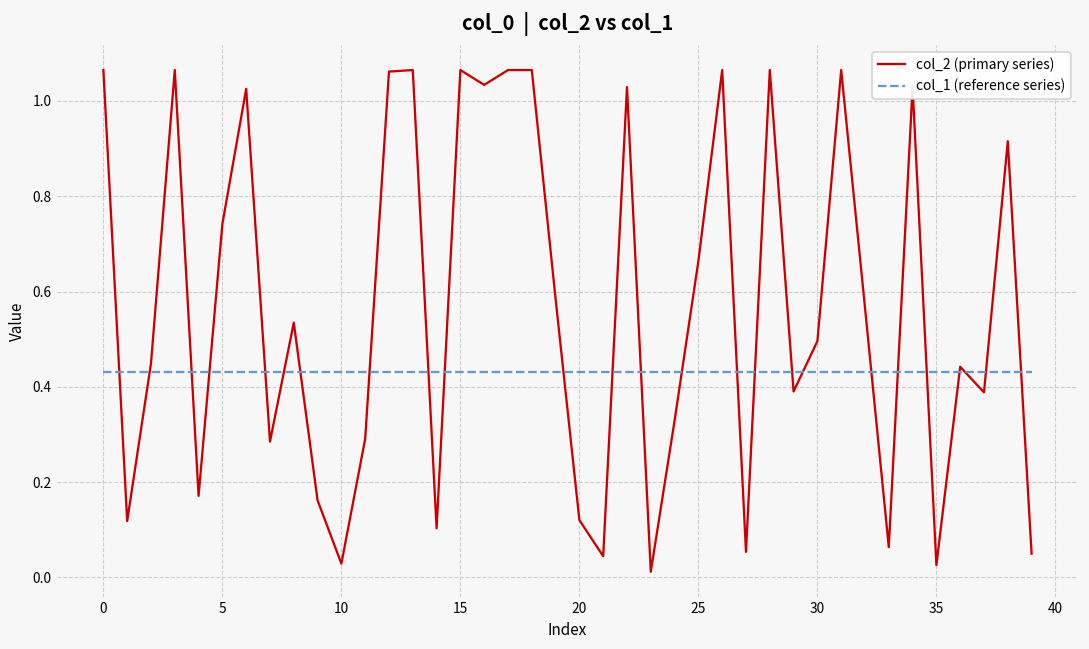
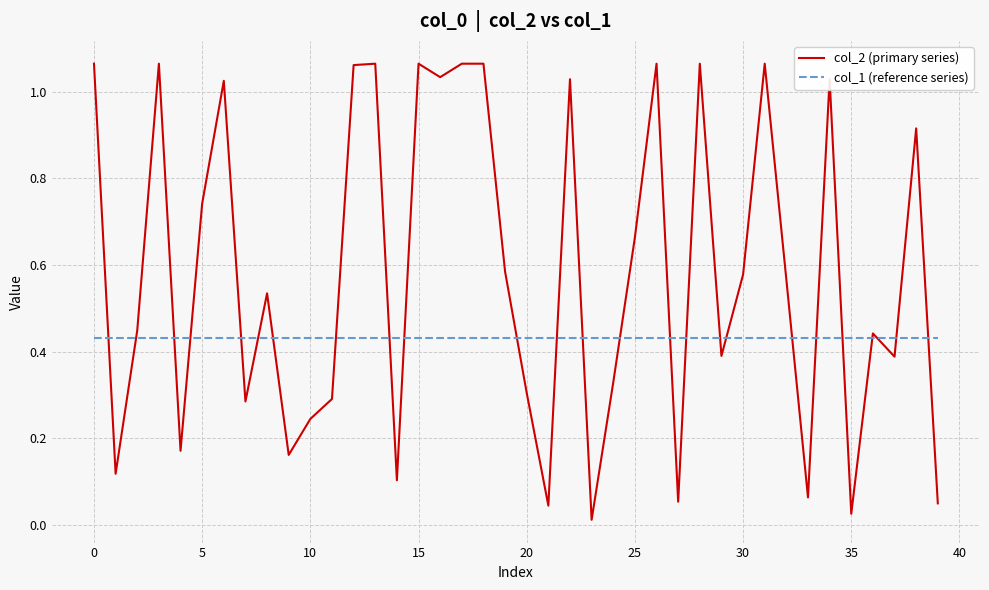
  {
    "col_2 (primary series)": {
      "0": 1.06,
      "5": 0.74,
-     "10": 0.03,
+     "10": 0.24,
      "15": 1.06,
-     "20": 0.12,
+     "20": 0.30,
      "25": 0.66,
-     "30": 0.50,
+     "30": 0.58,
      "35": 0.03
    },
    "col_1 (reference series)": {
      "0": 0.43,
      "5": 0.43,
      "10": 0.43,
      "15": 0.43,
      "20": 0.43,
      "25": 0.43,
      "30": 0.43,
      "35": 0.43
    }
  }
